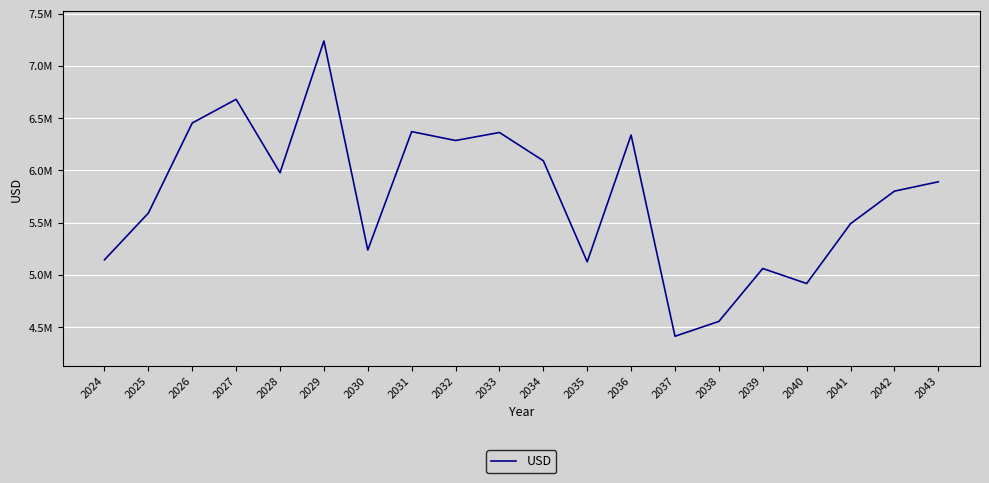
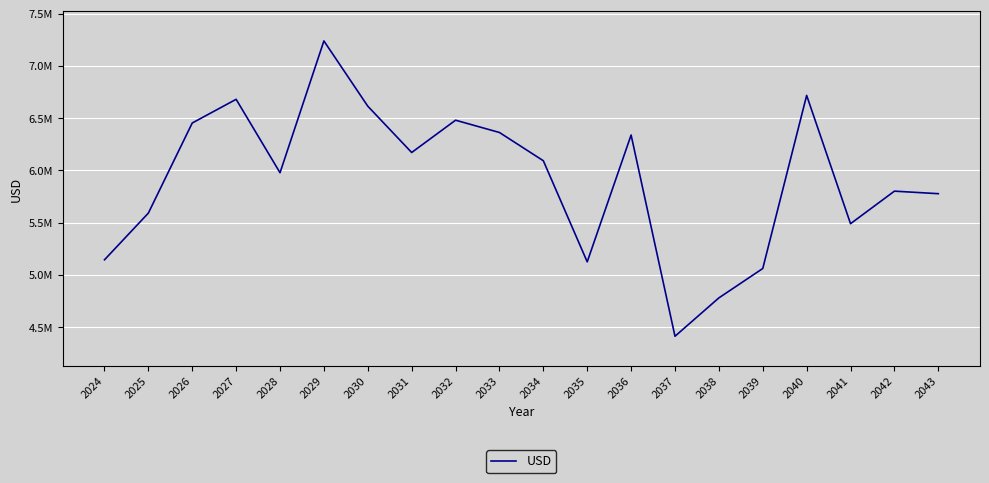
  {
    "2024": 5140000,
    "2025": 5590000,
    "2026": 6450000,
    "2027": 6680000,
    "2028": 5980000,
    "2029": 7240000,
-   "2030": 5240000,
-   "2031": 6370000,
-   "2032": 6290000,
+   "2030": 6610000,
+   "2031": 6170000,
+   "2032": 6480000,
    "2033": 6360000,
    "2034": 6090000,
    "2035": 5130000,
    "2036": 6340000,
    "2037": 4410000,
-   "2038": 4560000,
+   "2038": 4780000,
    "2039": 5060000,
-   "2040": 4920000,
+   "2040": 6720000,
    "2041": 5490000,
    "2042": 5800000,
-   "2043": 5890000
+   "2043": 5780000
  }
